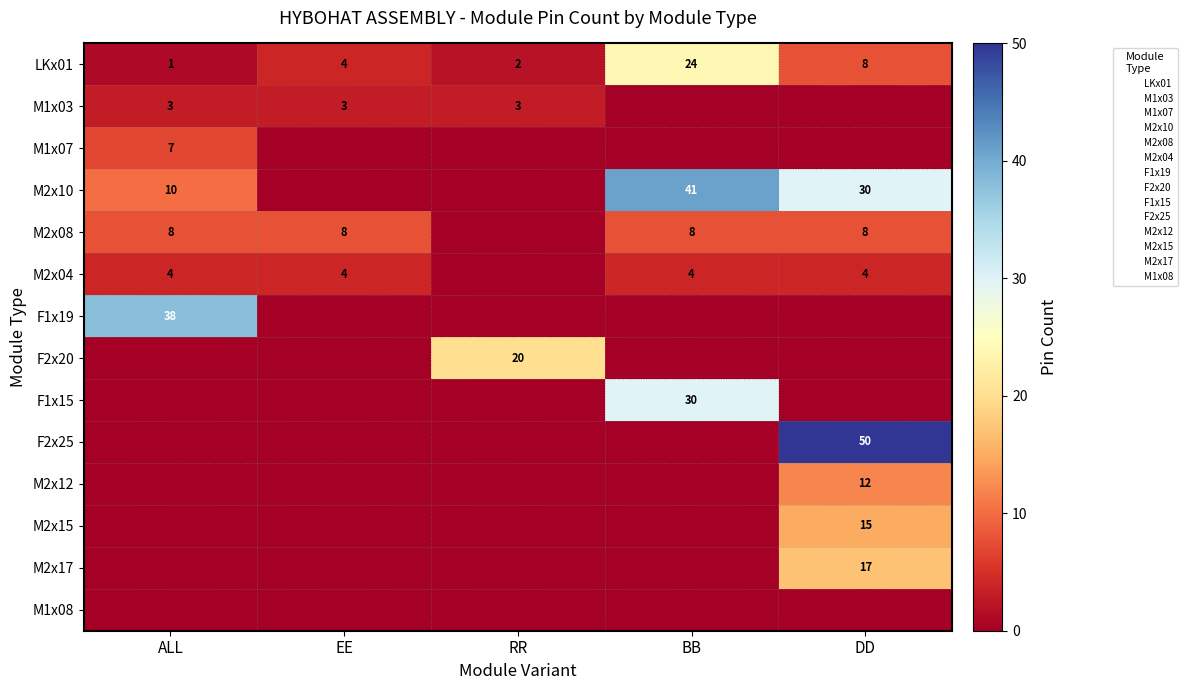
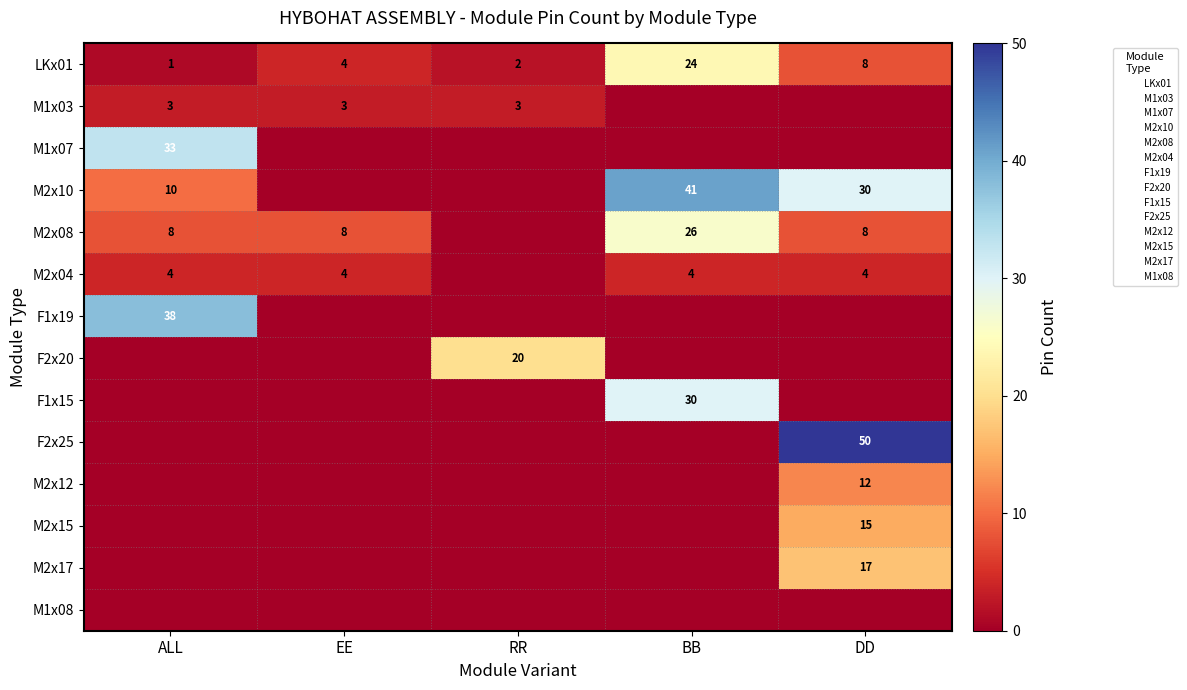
  {
    "LKx01": {
      "ALL": 1,
      "EE": 4,
      "RR": 2,
      "BB": 24,
      "DD": 8
    },
    "M1x03": {
      "ALL": 3,
      "EE": 3,
      "RR": 3
    },
    "M1x07": {
-     "ALL": 7
+     "ALL": 33
    },
    "M2x10": {
      "ALL": 10,
      "BB": 41,
      "DD": 30
    },
    "M2x08": {
      "ALL": 8,
      "EE": 8,
-     "BB": 8,
+     "BB": 26,
      "DD": 8
    },
    "M2x04": {
      "ALL": 4,
      "EE": 4,
      "BB": 4,
      "DD": 4
    },
    "F1x19": {
      "ALL": 38
    },
    "F2x20": {
      "RR": 20
    },
    "F1x15": {
      "BB": 30
    },
    "F2x25": {
      "DD": 50
    },
    "M2x12": {
      "DD": 12
    },
    "M2x15": {
      "DD": 15
    },
    "M2x17": {
      "DD": 17
    }
  }
